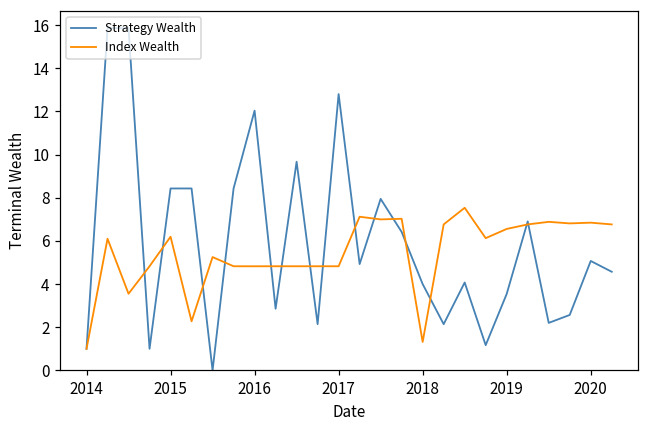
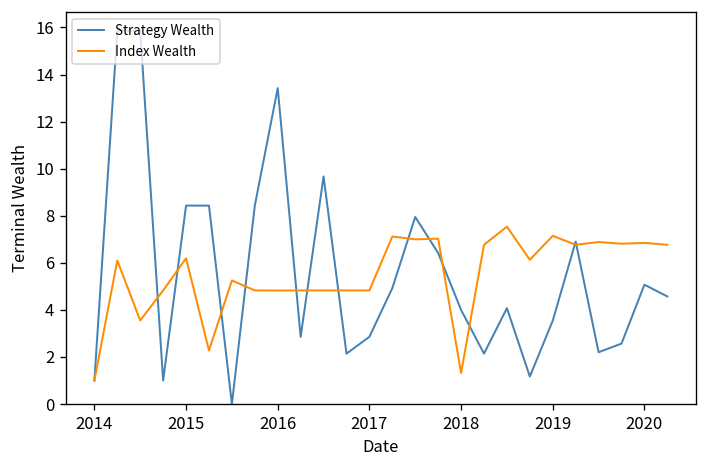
  {
    "Strategy Wealth": {
      "2015": 8.4,
-     "2016": 12.0,
-     "2017": 12.8,
+     "2016": 13.4,
+     "2017": 2.9,
      "2018": 4.0,
      "2019": 3.5,
      "2020": 5.1
    },
    "Index Wealth": {
      "2015": 6.2,
      "2016": 4.8,
      "2017": 4.8,
      "2018": 1.3,
-     "2019": 6.6,
+     "2019": 7.1,
      "2020": 6.8
    }
  }
